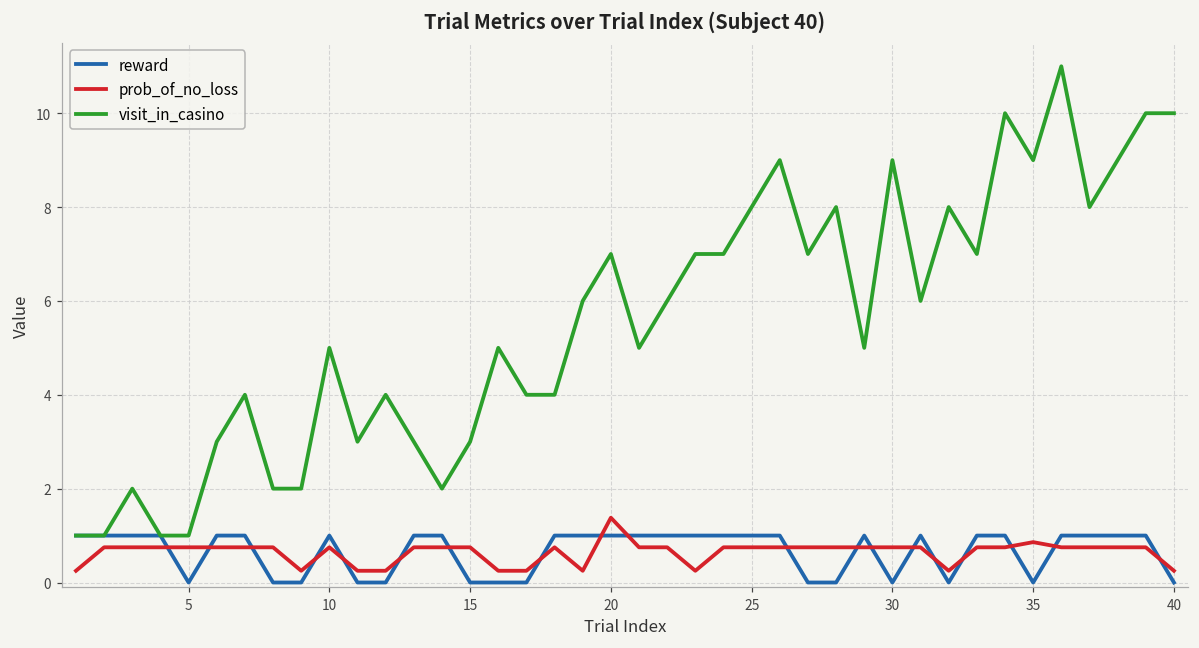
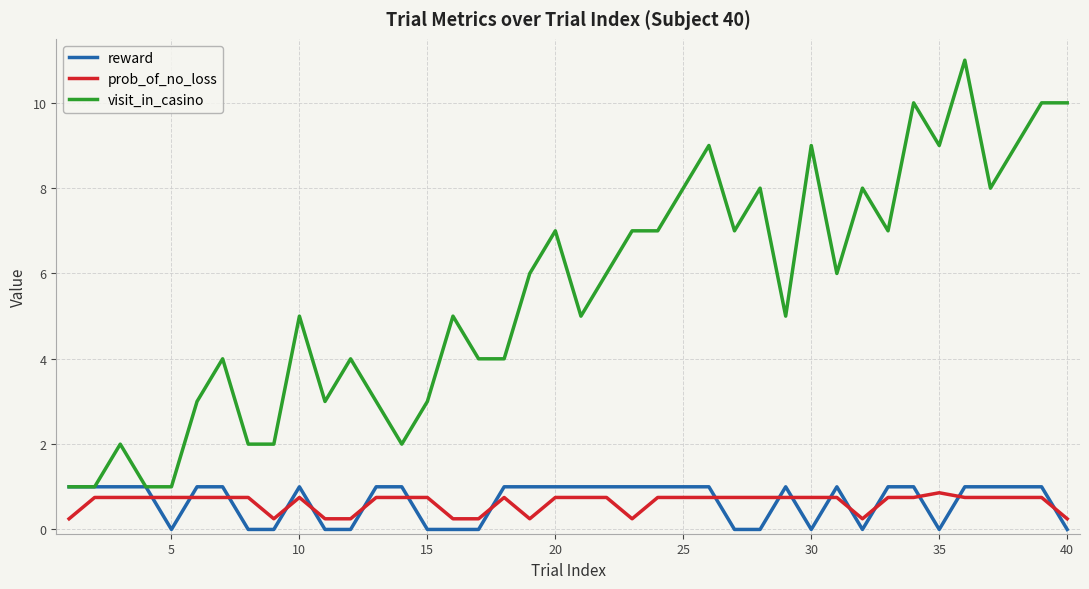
  {
    "reward": {
      "5": 0.0,
      "10": 1.0,
      "15": 0.0,
      "20": 1.0,
      "25": 1.0,
      "30": 0.0,
      "35": 0.0,
      "40": 0.0
    },
    "prob_of_no_loss": {
      "5": 0.8,
      "10": 0.8,
      "15": 0.8,
-     "20": 1.4,
+     "20": 0.8,
      "25": 0.8,
      "30": 0.8,
      "35": 0.9,
      "40": 0.3
    },
    "visit_in_casino": {
      "5": 1.0,
      "10": 5.0,
      "15": 3.0,
      "20": 7.0,
      "25": 8.0,
      "30": 9.0,
      "35": 9.0,
      "40": 10.0
    }
  }
